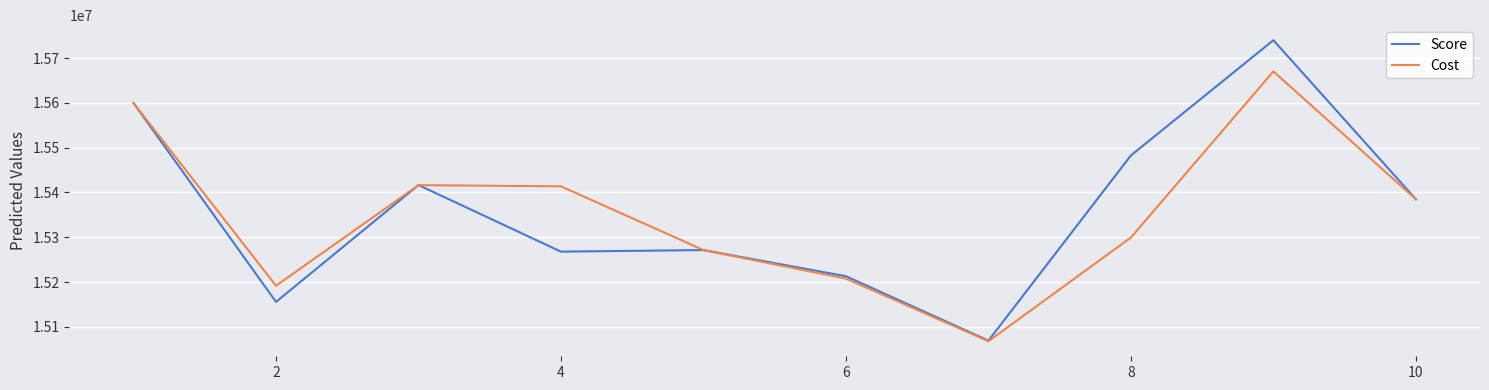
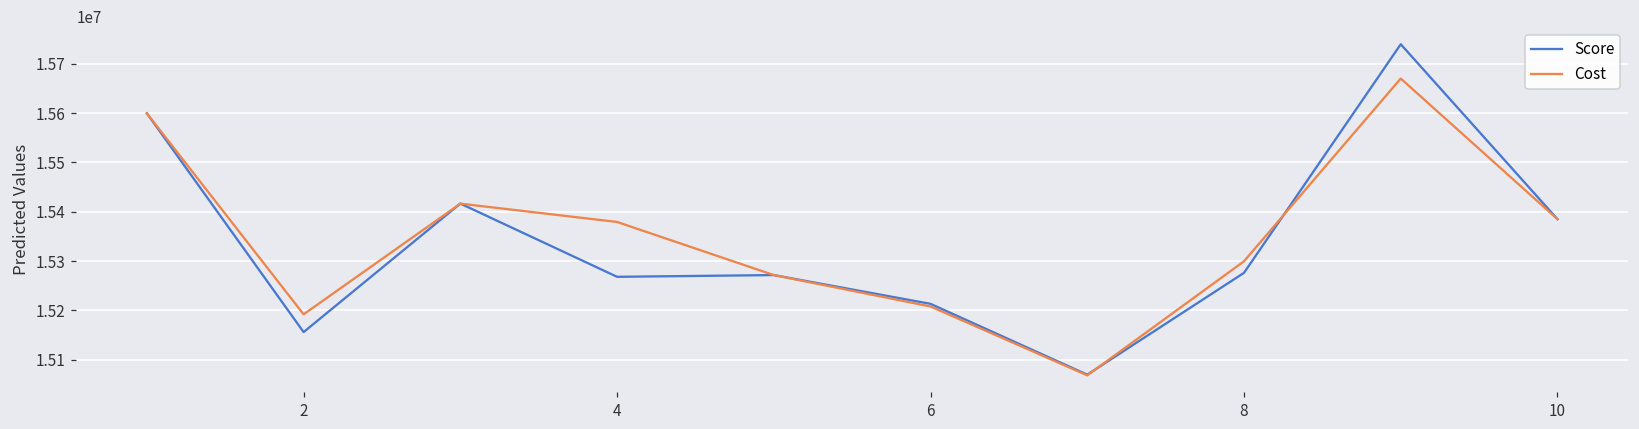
  {
    "Score": {
      "2": 15160000,
      "4": 15270000,
-     "8": 15480000
+     "8": 15280000
    },
    "Cost": {
      "2": 15190000,
-     "4": 15410000,
+     "4": 15380000,
      "8": 15300000
    }
  }
